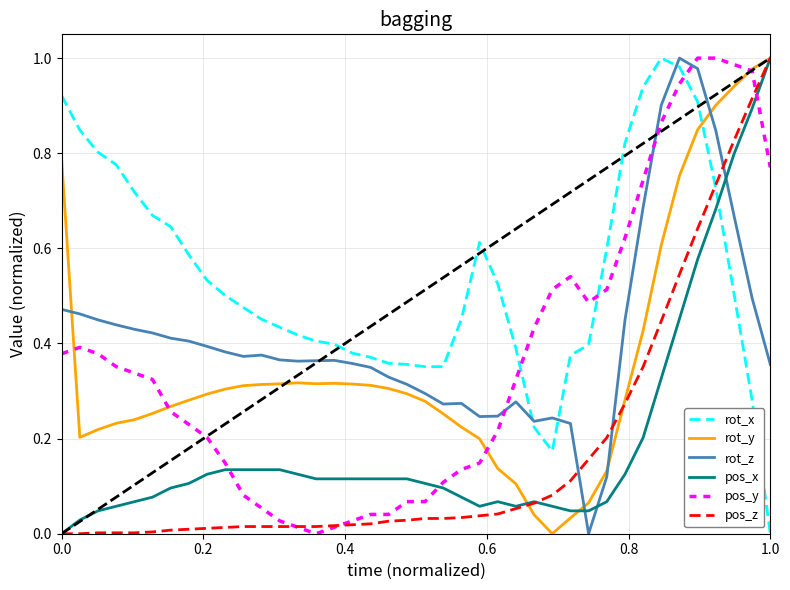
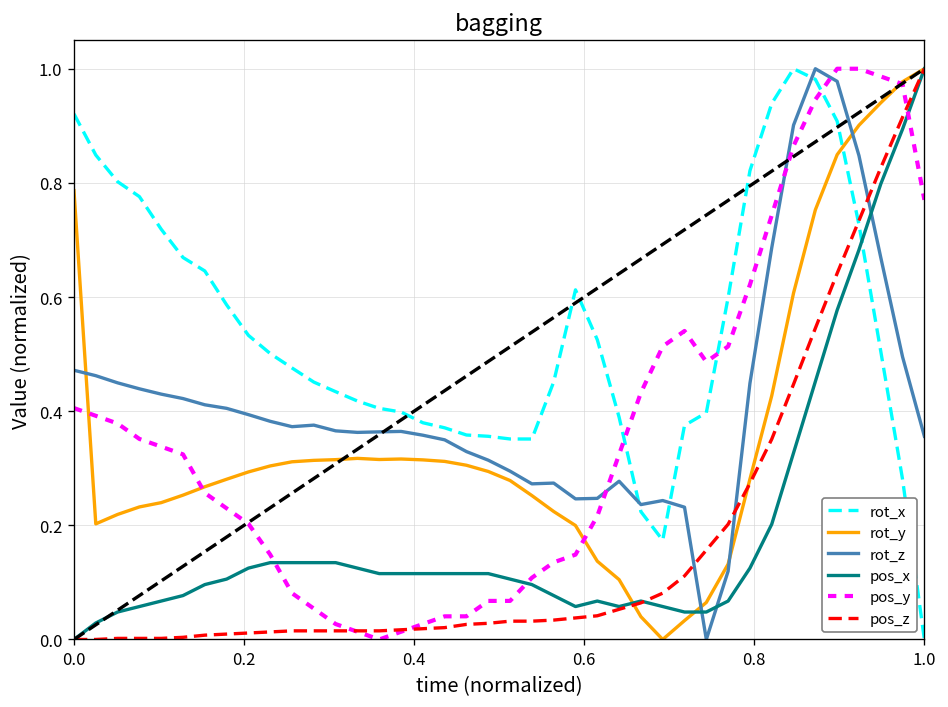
  {
    "rot_x": {
      "0.0": 0.92,
      "1.0": 0.00
    },
    "rot_y": {
      "0.0": 0.79
    },
    "rot_z": {
      "0.0": 0.47,
      "1.0": 0.36
    },
    "pos_y": {
-     "0.0": 0.38,
+     "0.0": 0.41,
      "1.0": 0.77
    }
  }
